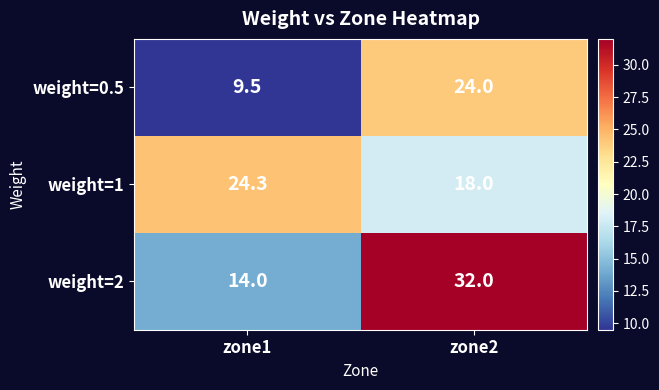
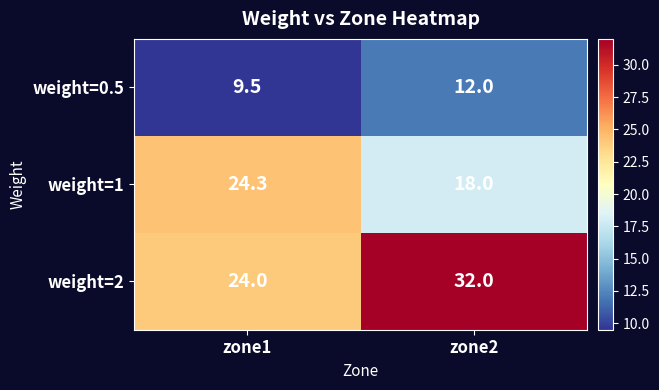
  {
    "weight=0.5": {
      "zone1": 9.5,
-     "zone2": 24.0
+     "zone2": 12.0
    },
    "weight=1": {
      "zone1": 24.3
    },
    "weight=2": {
-     "zone1": 14.0,
+     "zone1": 24.0,
      "zone2": 32.0
    }
  }
